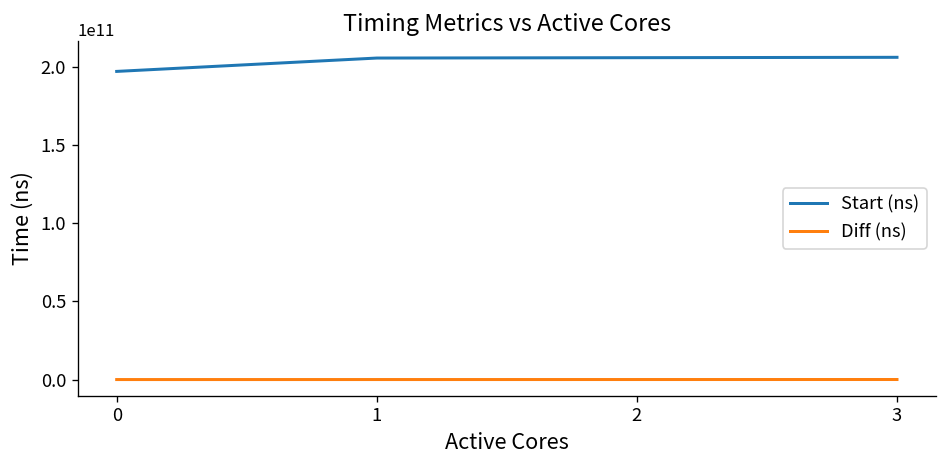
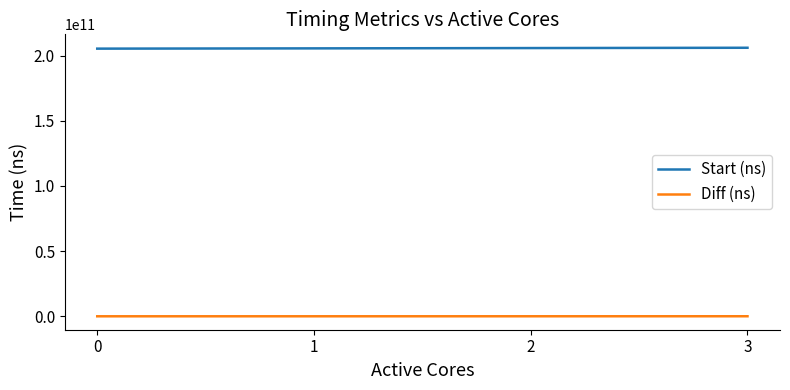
  {
    "Start (ns)": {
-     "0": 197000000000,
+     "0": 205000000000,
      "1": 205000000000,
      "2": 206000000000,
      "3": 206000000000
    },
    "Diff (ns)": {
      "0": 0,
      "1": 0,
      "2": 0,
      "3": 0
    }
  }
